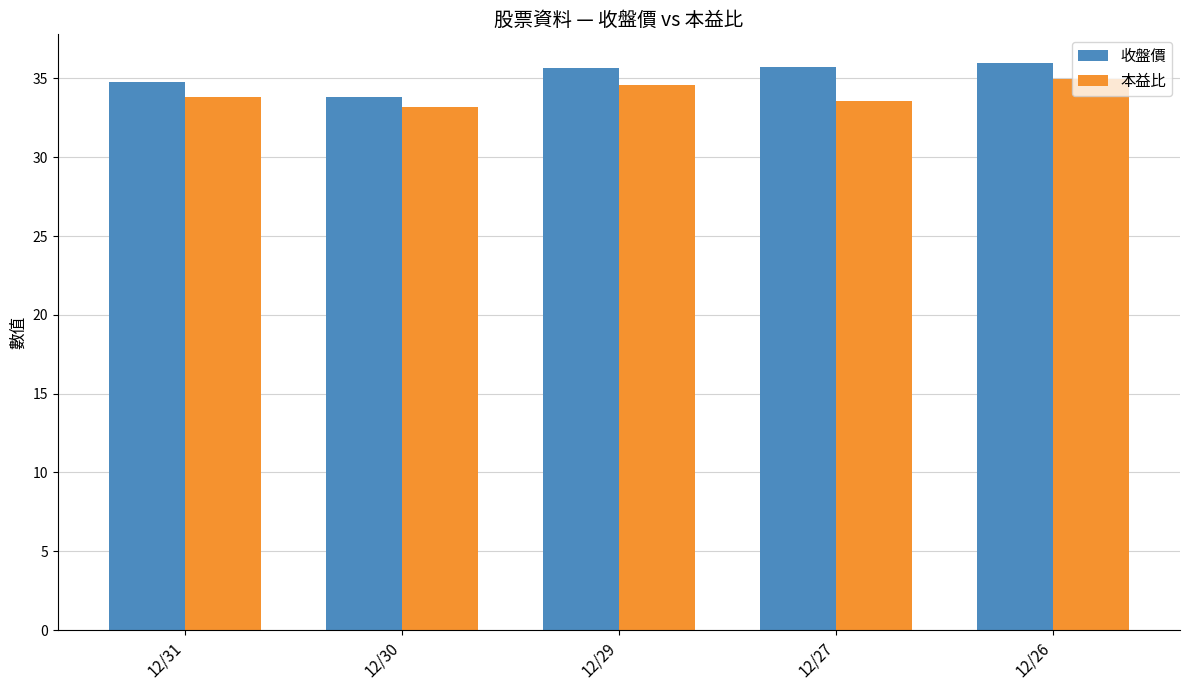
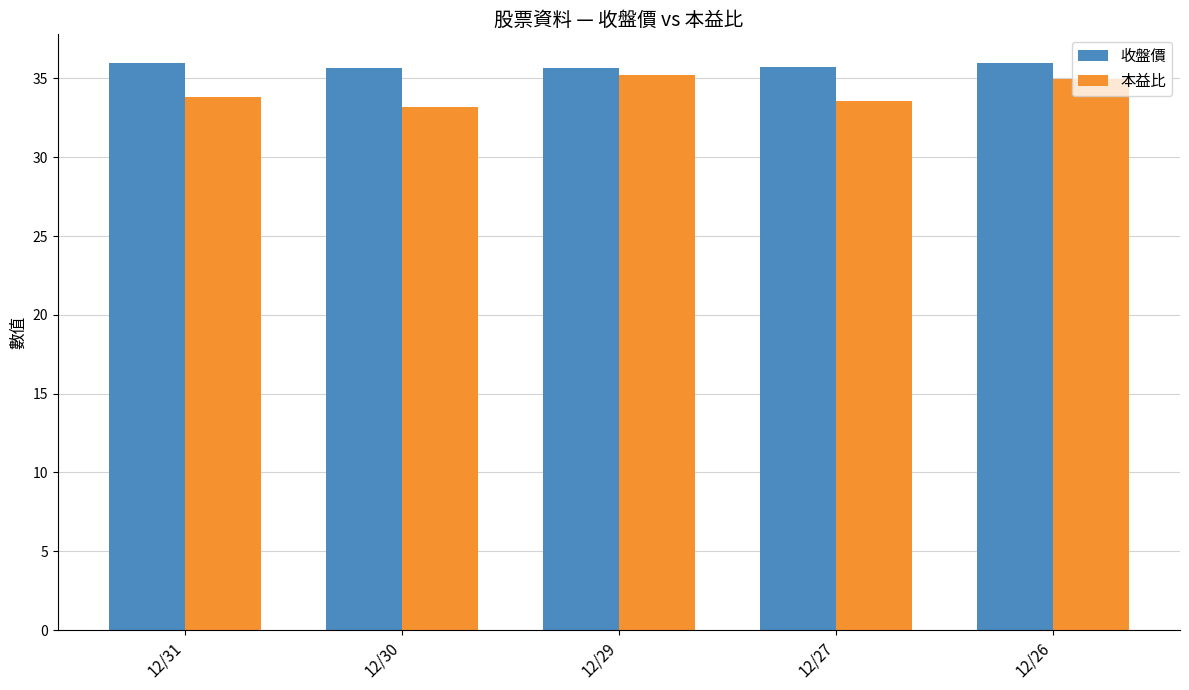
  {
    "收盤價": {
-     "12/31": 34.8,
-     "12/30": 33.8,
+     "12/31": 36.0,
+     "12/30": 35.7,
      "12/29": 35.7,
      "12/27": 35.8,
      "12/26": 36.0
    },
    "本益比": {
      "12/31": 33.8,
      "12/30": 33.2,
-     "12/29": 34.6,
+     "12/29": 35.2,
      "12/27": 33.6
    }
  }
